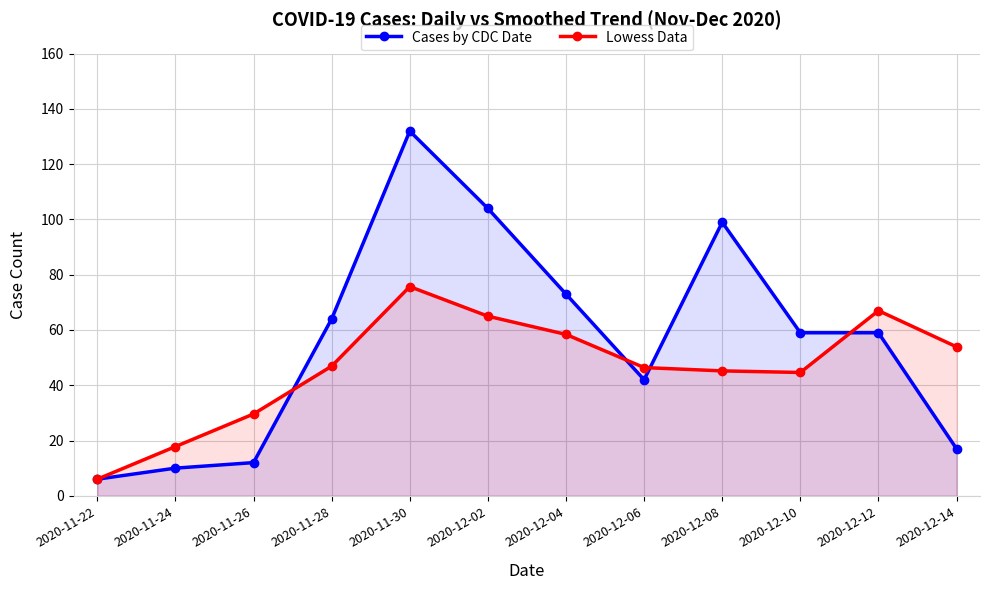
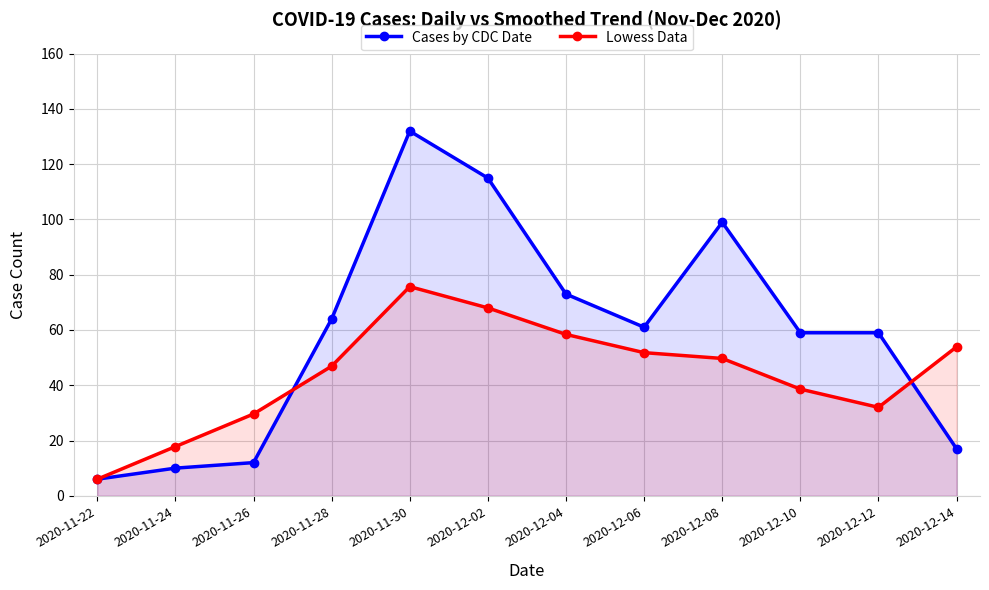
  {
    "Cases by CDC Date": {
      "2020-11-24": 10,
      "2020-11-26": 12,
      "2020-11-28": 64,
      "2020-11-30": 132,
-     "2020-12-02": 104,
+     "2020-12-02": 115,
      "2020-12-04": 73,
-     "2020-12-06": 42,
+     "2020-12-06": 61,
      "2020-12-08": 99,
      "2020-12-10": 59,
      "2020-12-12": 59,
      "2020-12-14": 17
    },
    "Lowess Data": {
      "2020-11-24": 18,
      "2020-11-26": 30,
      "2020-11-28": 47,
      "2020-11-30": 76,
-     "2020-12-02": 65,
+     "2020-12-02": 68,
      "2020-12-04": 58,
-     "2020-12-06": 46,
-     "2020-12-08": 45,
-     "2020-12-10": 45,
-     "2020-12-12": 67,
+     "2020-12-06": 52,
+     "2020-12-08": 50,
+     "2020-12-10": 39,
+     "2020-12-12": 32,
      "2020-12-14": 54
    }
  }
